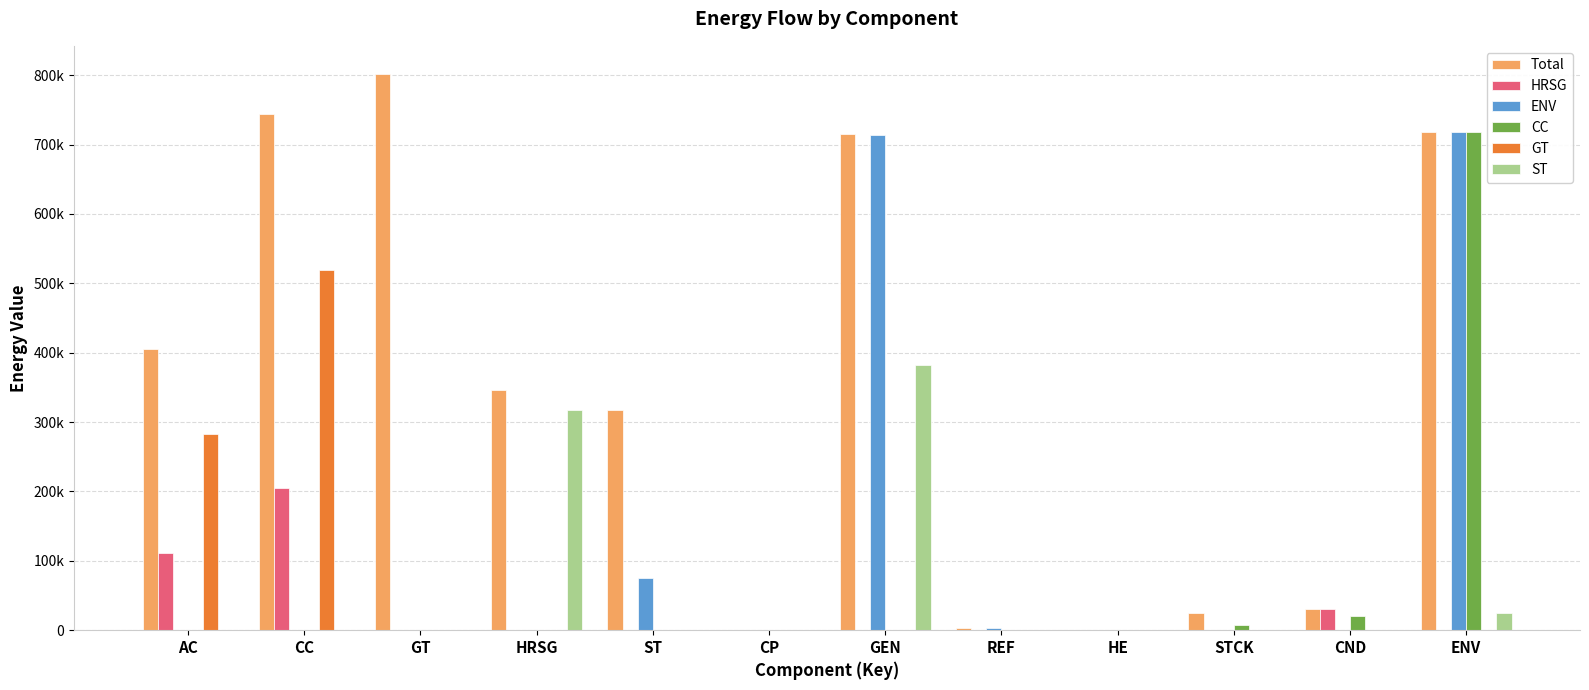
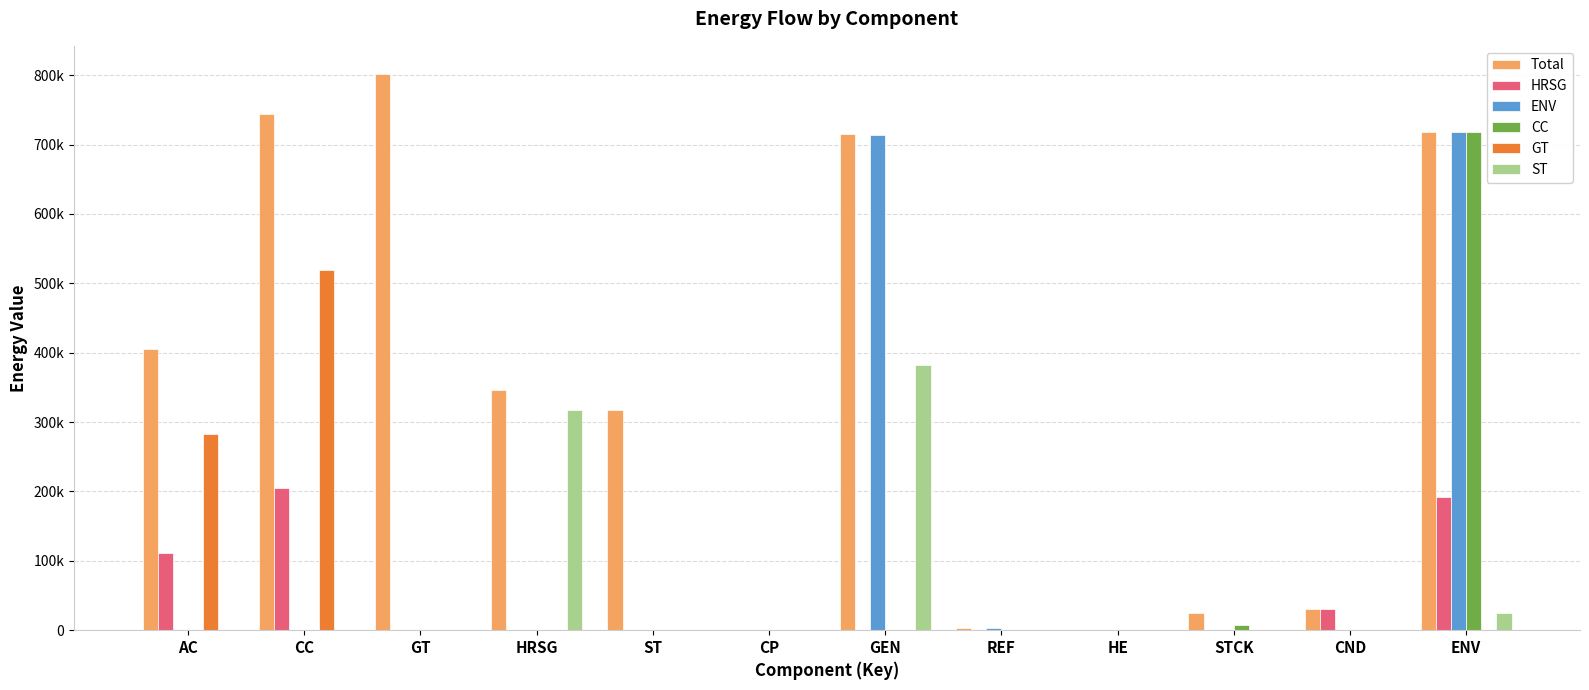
  {
    "Total": {
      "AC": 400000,
      "CC": 740000,
      "GT": 800000,
      "HRSG": 350000,
      "ST": 320000,
      "GEN": 710000,
      "STCK": 30000,
      "CND": 30000,
      "ENV": 720000
    },
    "HRSG": {
      "AC": 110000,
      "CC": 210000,
      "GT": 0,
      "HRSG": 0,
      "ST": 0,
      "CP": 0,
      "GEN": 0,
      "REF": 0,
      "HE": 0,
      "STCK": 0,
      "CND": 30000,
-     "ENV": 0
+     "ENV": 190000
    },
    "ENV": {
      "AC": 0,
      "CC": 0,
      "GT": 0,
      "HRSG": 0,
-     "ST": 70000,
+     "ST": 0,
      "CP": 0,
      "GEN": 710000,
      "STCK": 0,
      "CND": 0,
      "ENV": 720000
    },
    "CC": {
      "AC": 0,
      "CC": 0,
      "GT": 0,
      "HRSG": 0,
      "ST": 0,
      "CP": 0,
      "GEN": 0,
      "REF": 0,
      "HE": 0,
      "STCK": 10000,
-     "CND": 20000,
+     "CND": 0,
      "ENV": 720000
    },
    "GT": {
      "AC": 280000,
      "CC": 520000,
      "GT": 0,
      "HRSG": 0,
      "ST": 0,
      "CP": 0,
      "GEN": 0,
      "REF": 0,
      "HE": 0,
      "STCK": 0,
      "CND": 0,
      "ENV": 0
    },
    "ST": {
      "AC": 0,
      "CC": 0,
      "GT": 0,
      "HRSG": 320000,
      "ST": 0,
      "GEN": 380000,
      "REF": 0,
      "HE": 0,
      "STCK": 0,
      "CND": 0,
      "ENV": 20000
    }
  }
